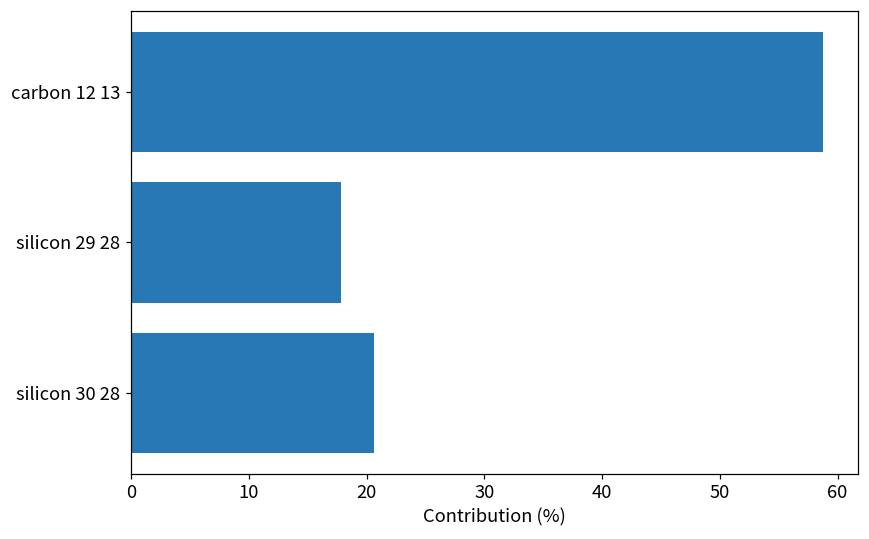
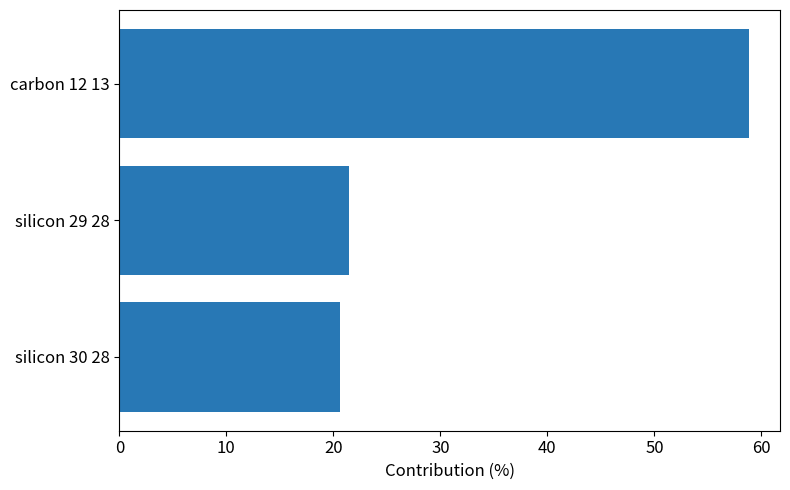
  {
    "carbon 12 13": 58.8,
-   "silicon 29 28": 17.8,
+   "silicon 29 28": 21.5,
    "silicon 30 28": 20.6
  }
